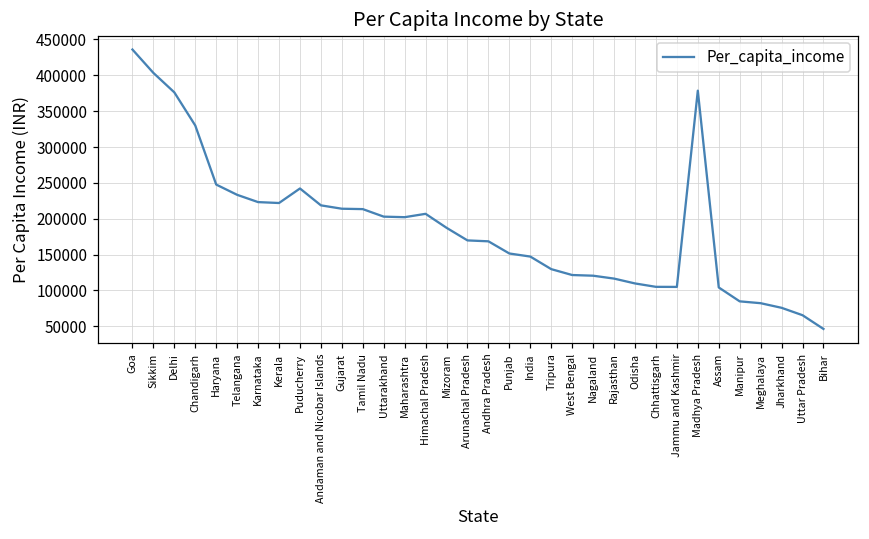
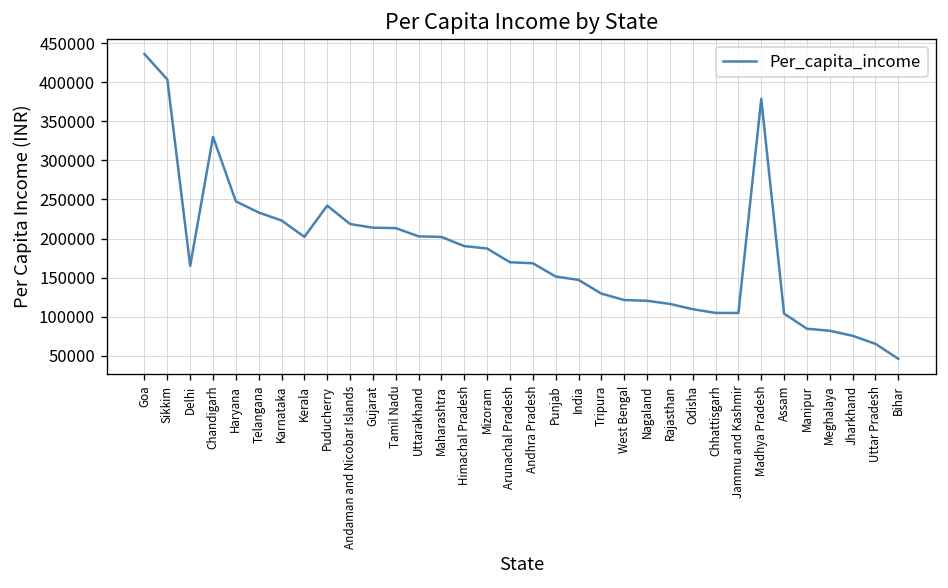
  {
    "Goa": 440000,
    "Sikkim": 400000,
-   "Delhi": 380000,
+   "Delhi": 170000,
    "Chandigarh": 330000,
    "Haryana": 250000,
    "Telangana": 230000,
    "Karnataka": 220000,
-   "Kerala": 220000,
+   "Kerala": 200000,
    "Puducherry": 240000,
    "Andaman and Nicobar Islands": 220000,
    "Gujarat": 210000,
    "Tamil Nadu": 210000,
    "Uttarakhand": 200000,
    "Maharashtra": 200000,
-   "Himachal Pradesh": 210000,
+   "Himachal Pradesh": 190000,
    "Mizoram": 190000,
    "Arunachal Pradesh": 170000,
    "Andhra Pradesh": 170000,
    "Punjab": 150000,
    "India": 150000,
    "Tripura": 130000,
    "West Bengal": 120000,
    "Nagaland": 120000,
    "Rajasthan": 120000,
    "Odisha": 110000,
    "Chhattisgarh": 100000,
    "Jammu and Kashmir": 100000,
    "Madhya Pradesh": 380000,
    "Assam": 100000,
    "Manipur": 80000,
    "Meghalaya": 80000,
    "Jharkhand": 80000,
    "Uttar Pradesh": 70000,
    "Bihar": 50000
  }
